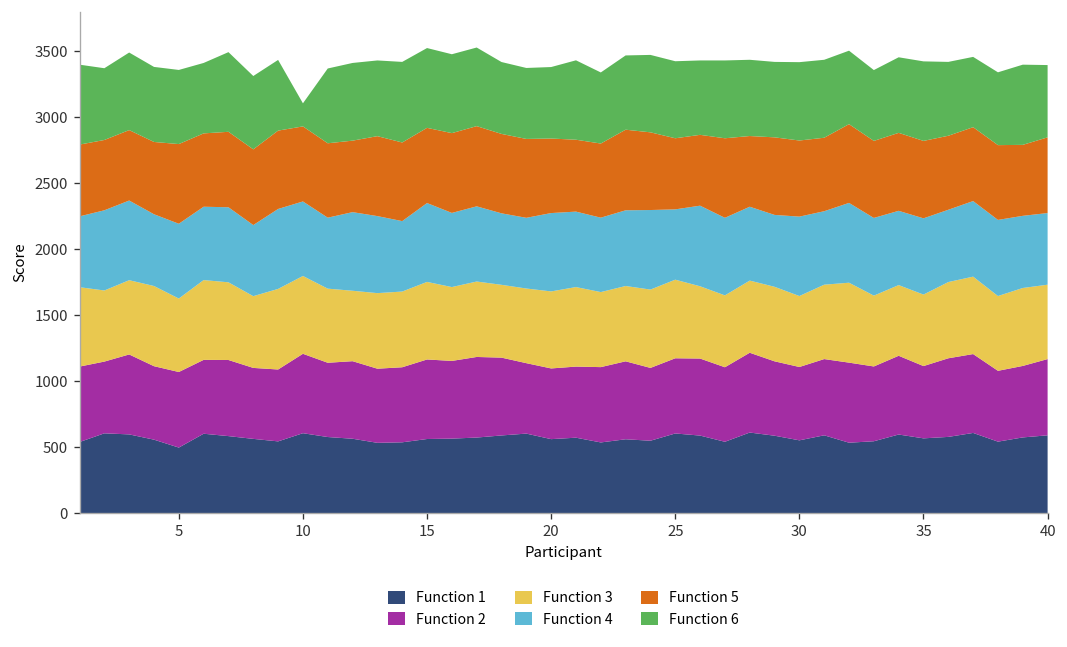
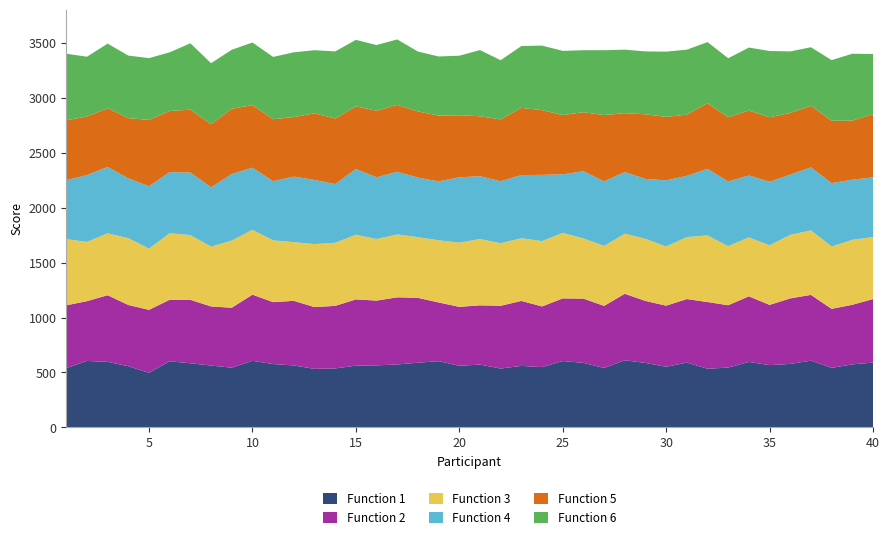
  {
    "Function 1": {
      "5": 500,
      "10": 610,
      "15": 560,
      "20": 560,
      "25": 600,
      "30": 550,
      "35": 570,
      "40": 590
    },
    "Function 2": {
      "5": 570,
      "10": 600,
      "15": 600,
      "20": 540,
      "25": 570,
      "30": 560,
      "35": 550,
      "40": 580
    },
    "Function 3": {
      "5": 560,
      "10": 590,
      "15": 590,
      "20": 580,
      "25": 600,
      "30": 540,
      "35": 540,
      "40": 560
    },
    "Function 4": {
      "5": 570,
      "10": 570,
      "15": 600,
      "20": 590,
      "25": 530,
      "30": 600,
      "35": 580,
      "40": 540
    },
    "Function 5": {
      "5": 600,
      "10": 570,
      "15": 570,
      "20": 570,
      "25": 540,
      "30": 580,
      "35": 590,
      "40": 570
    },
    "Function 6": {
      "5": 560,
-     "10": 180,
+     "10": 570,
      "15": 610,
      "20": 540,
      "25": 580,
      "30": 590,
      "35": 600,
      "40": 550
    }
  }
